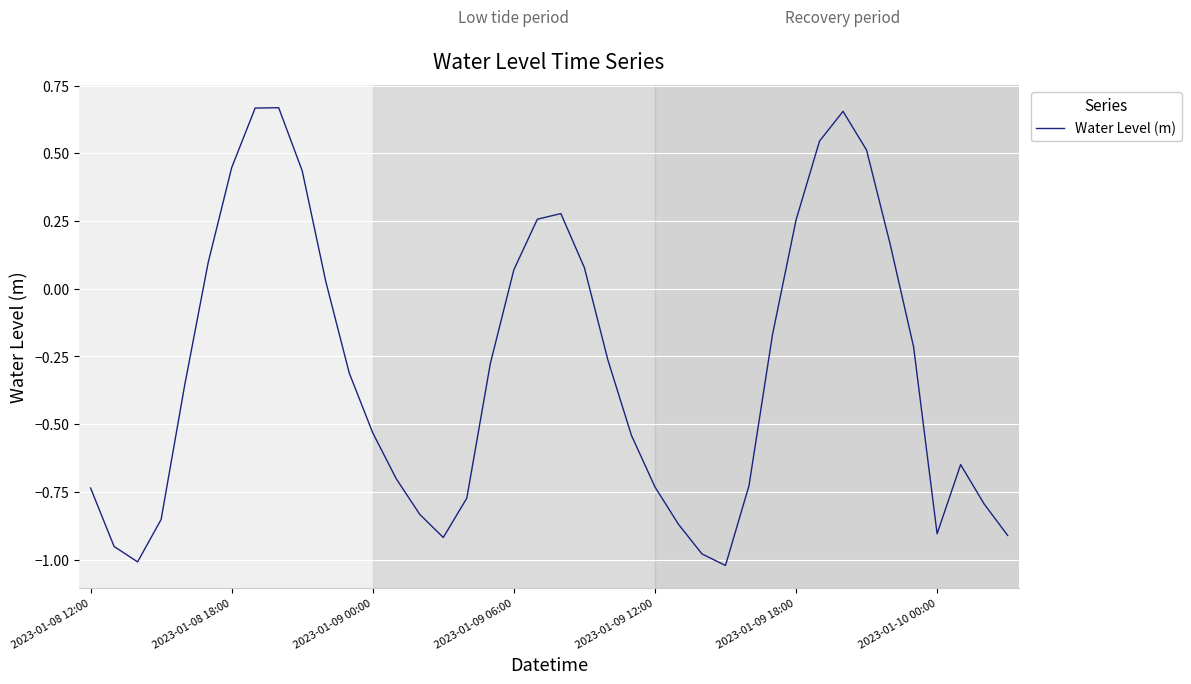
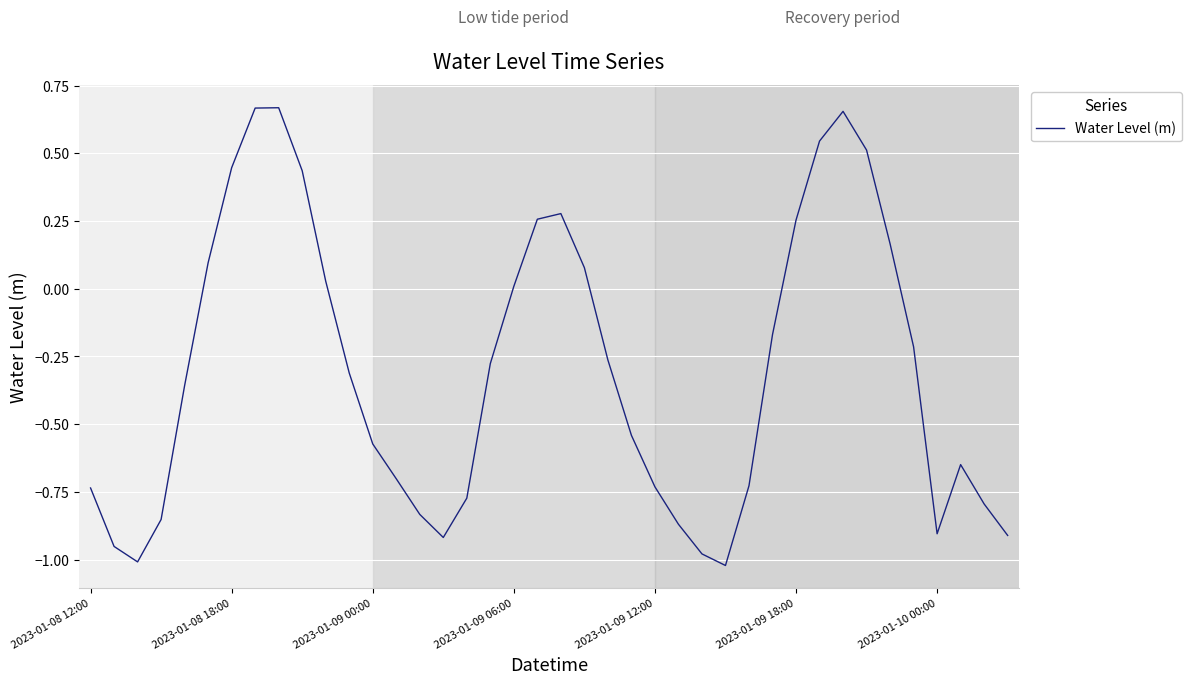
  {
    "2023-01-08 12:00": -0.74,
    "2023-01-08 18:00": 0.45,
-   "2023-01-09 00:00": -0.53,
-   "2023-01-09 06:00": 0.07,
+   "2023-01-09 00:00": -0.57,
+   "2023-01-09 06:00": 0.01,
    "2023-01-09 12:00": -0.73,
    "2023-01-09 18:00": 0.25,
    "2023-01-10 00:00": -0.90
  }
